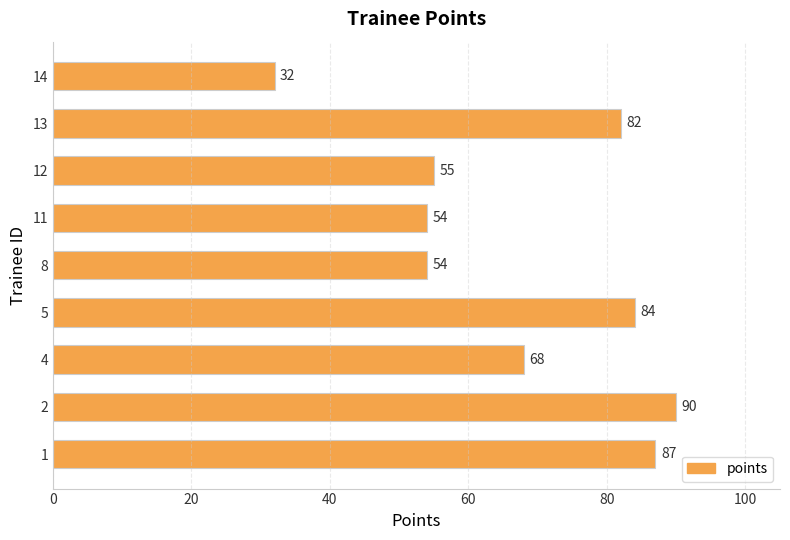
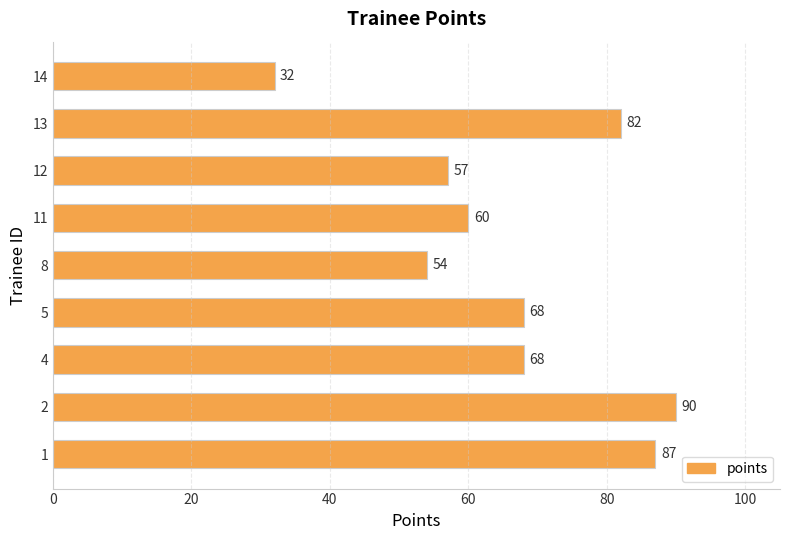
  {
    "14": 32,
    "13": 82,
-   "12": 55,
-   "11": 54,
+   "12": 57,
+   "11": 60,
    "8": 54,
-   "5": 84,
+   "5": 68,
    "4": 68,
    "2": 90,
    "1": 87
  }
